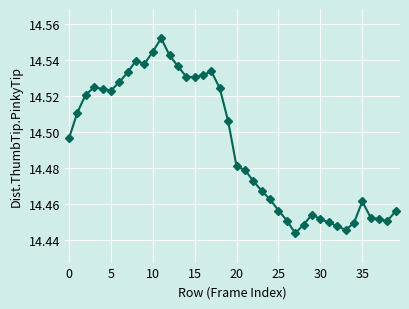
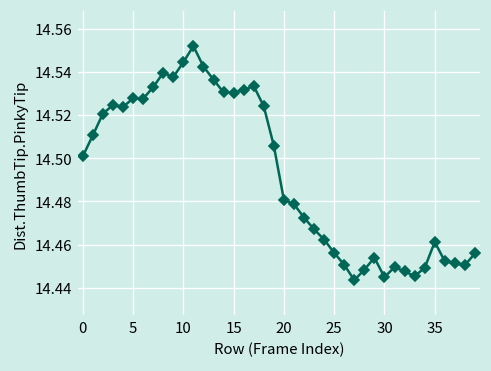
  {
-   "0": 14.496,
-   "5": 14.523,
+   "0": 14.501,
+   "5": 14.528,
    "10": 14.544,
    "15": 14.530,
    "20": 14.481,
    "25": 14.456,
-   "30": 14.451,
+   "30": 14.445,
    "35": 14.461
  }
